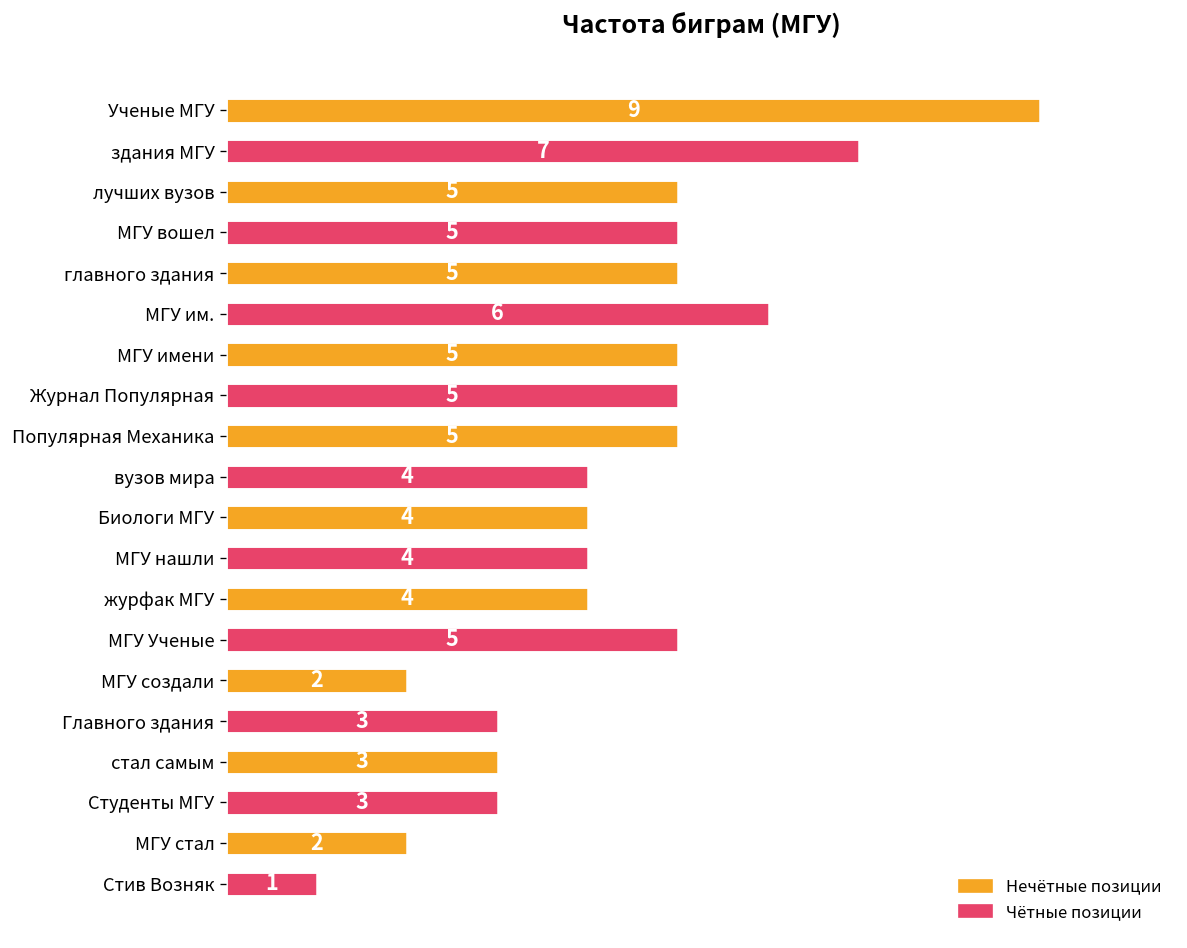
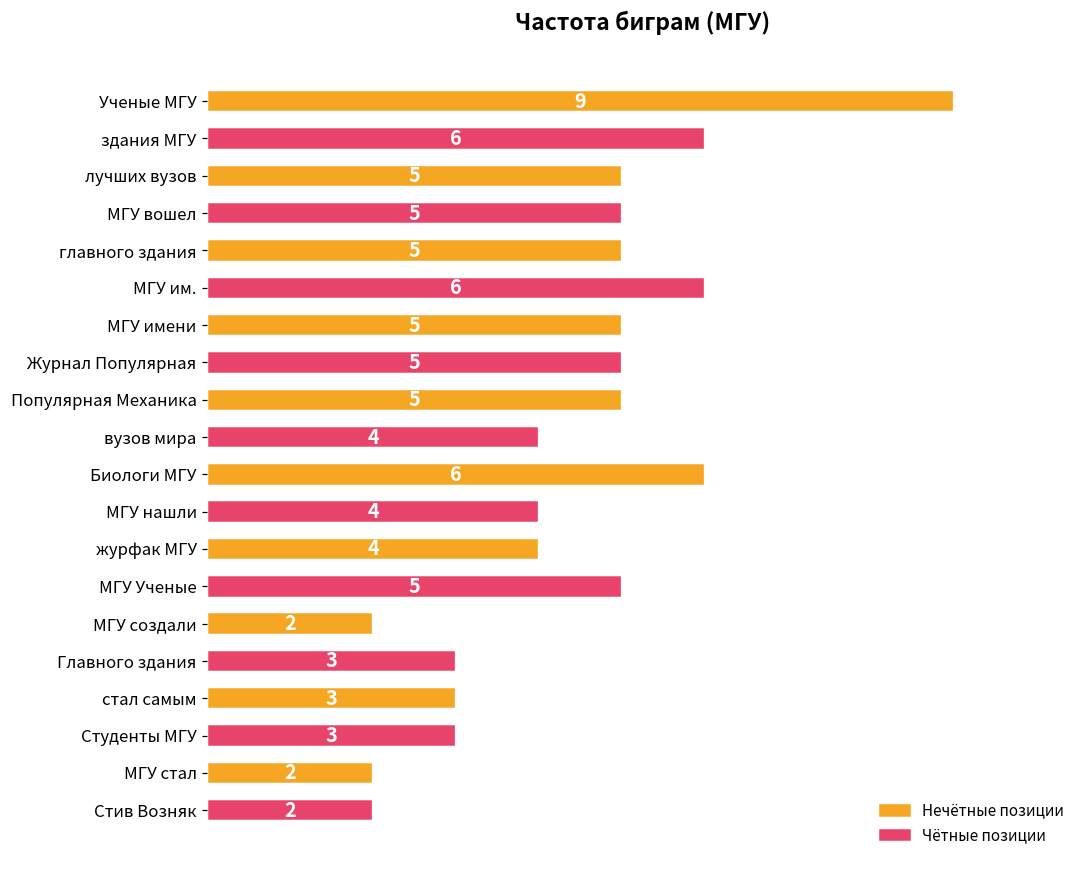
  {
    "Ученые МГУ": 9,
-   "здания МГУ": 7,
+   "здания МГУ": 6,
    "лучших вузов": 5,
    "МГУ вошел": 5,
    "главного здания": 5,
    "МГУ им.": 6,
    "МГУ имени": 5,
    "Журнал Популярная": 5,
    "Популярная Механика": 5,
    "вузов мира": 4,
-   "Биологи МГУ": 4,
+   "Биологи МГУ": 6,
    "МГУ нашли": 4,
    "журфак МГУ": 4,
    "МГУ Ученые": 5,
    "МГУ создали": 2,
    "Главного здания": 3,
    "стал самым": 3,
    "Студенты МГУ": 3,
    "МГУ стал": 2,
-   "Стив Возняк": 1
+   "Стив Возняк": 2
  }
